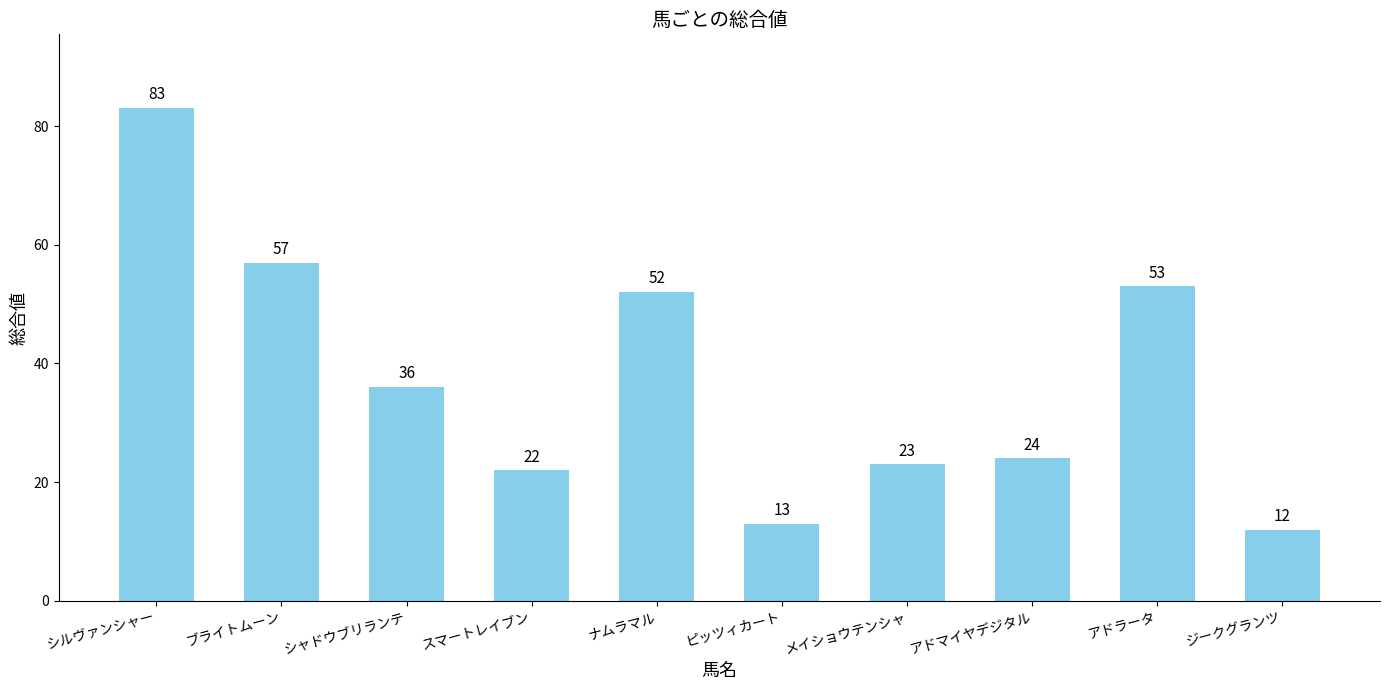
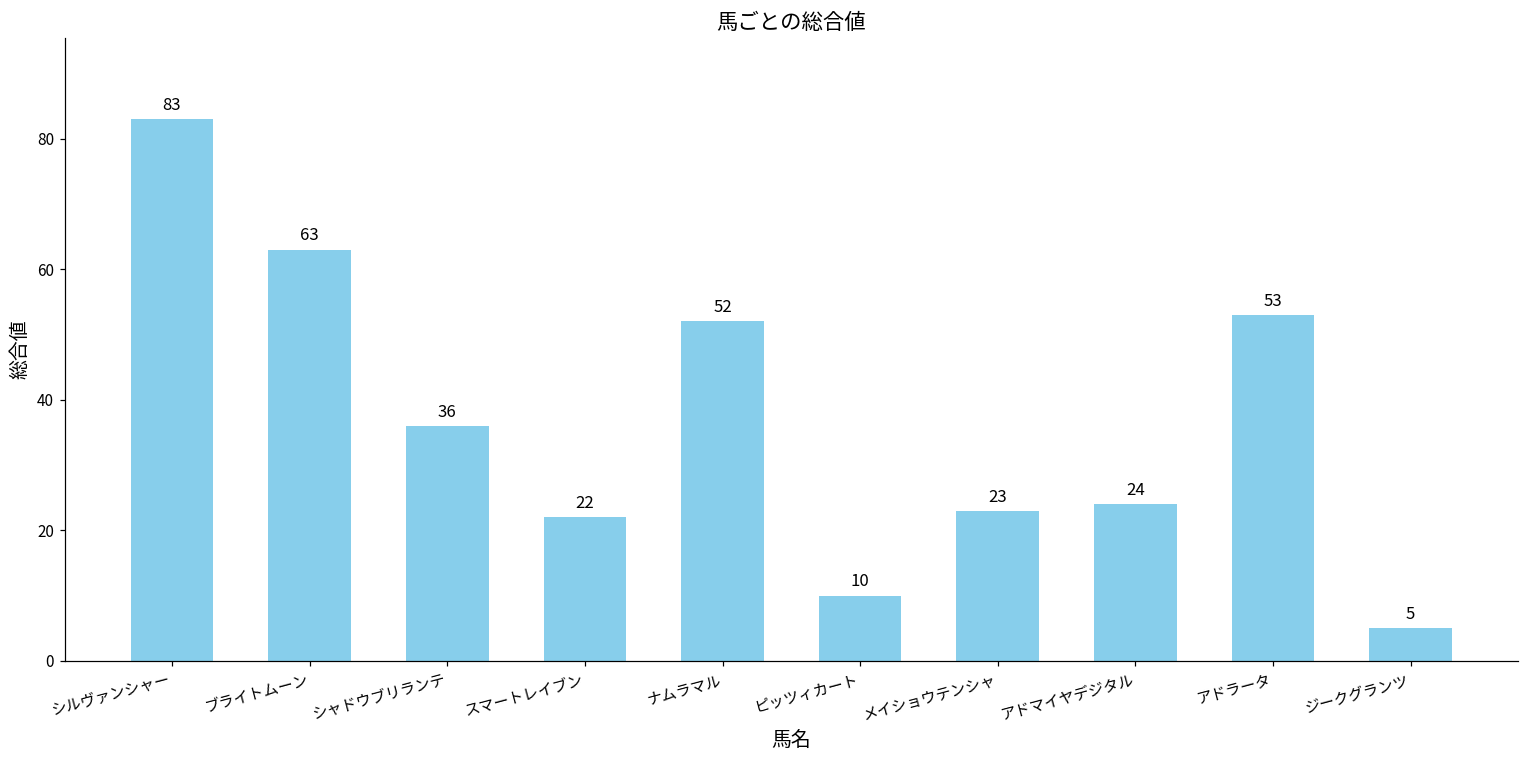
  {
    "シルヴァンシャー": 83,
-   "ブライトムーン": 57,
+   "ブライトムーン": 63,
    "シャドウブリランテ": 36,
    "スマートレイブン": 22,
    "ナムラマル": 52,
-   "ピッツィカート": 13,
+   "ピッツィカート": 10,
    "メイショウテンシャ": 23,
    "アドマイヤデジタル": 24,
    "アドラータ": 53,
-   "ジークグランツ": 12
+   "ジークグランツ": 5
  }
